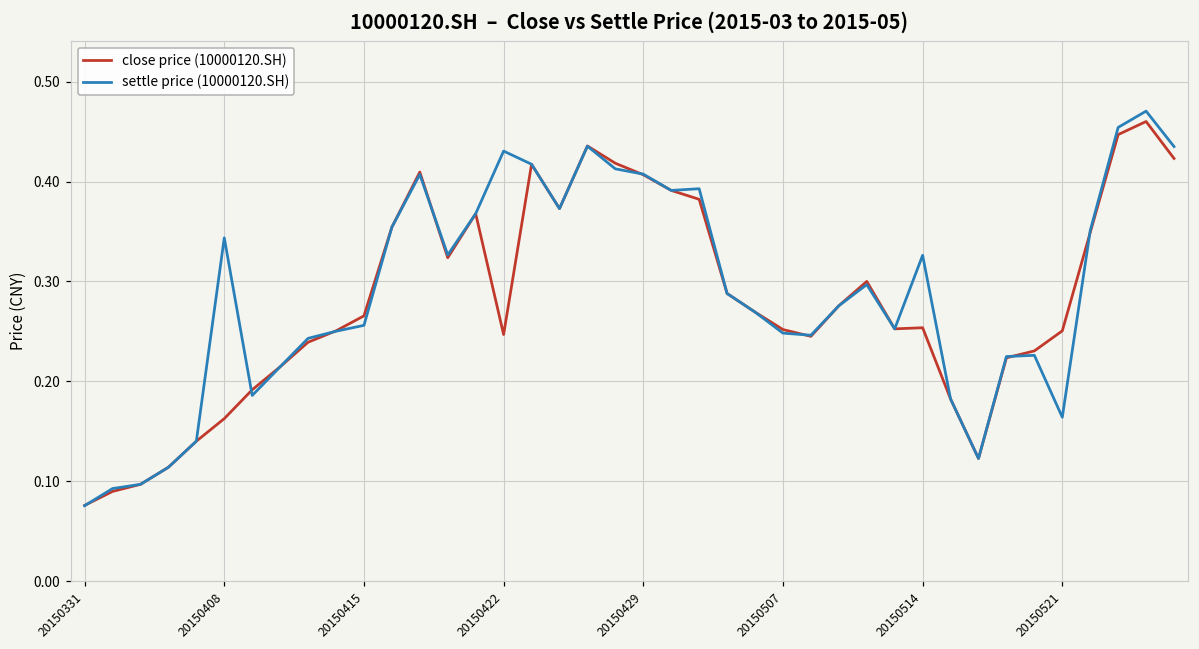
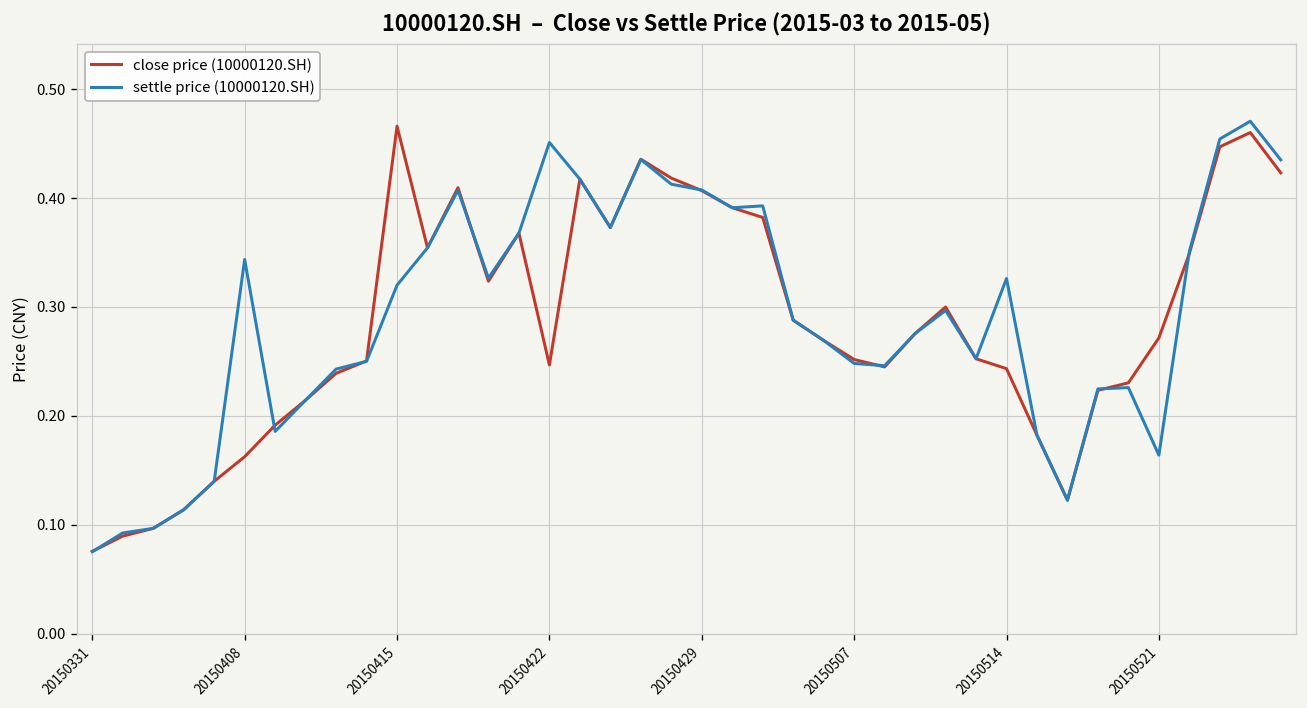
  {
    "close price (10000120.SH)": {
      "20150408": 0.16,
-     "20150415": 0.27,
+     "20150415": 0.47,
      "20150422": 0.25,
      "20150507": 0.25,
-     "20150514": 0.25,
-     "20150521": 0.25
+     "20150514": 0.24,
+     "20150521": 0.27
    },
    "settle price (10000120.SH)": {
      "20150408": 0.34,
-     "20150415": 0.26,
-     "20150422": 0.43,
+     "20150415": 0.32,
+     "20150422": 0.45,
      "20150507": 0.25,
      "20150514": 0.33,
      "20150521": 0.16
    }
  }
